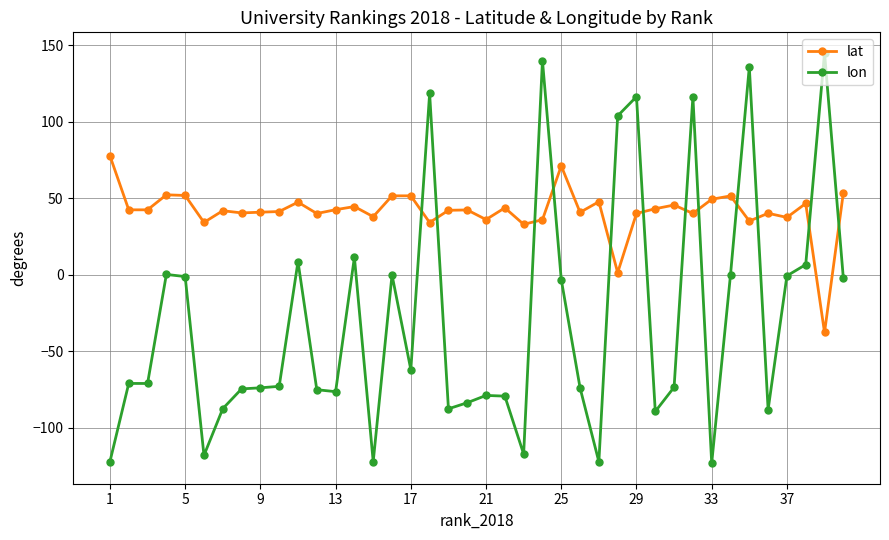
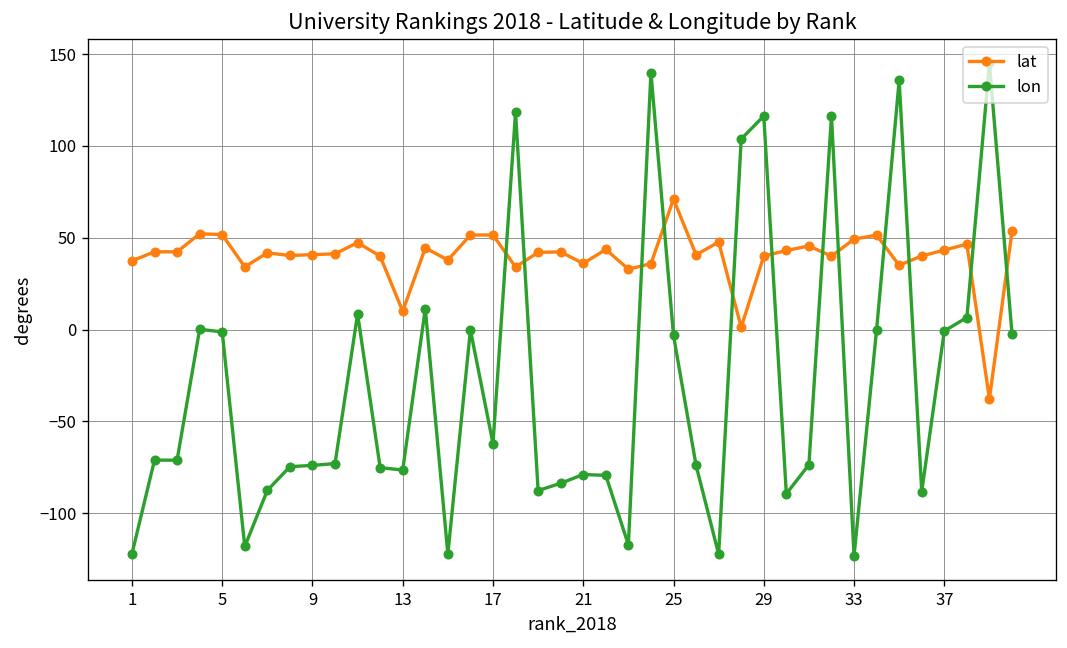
  {
    "lat": {
-     "1": 78,
+     "1": 37,
      "5": 52,
      "9": 41,
-     "13": 42,
+     "13": 10,
      "17": 52,
      "21": 36,
      "25": 71,
      "29": 40,
      "33": 49,
-     "37": 37
+     "37": 43
    },
    "lon": {
      "1": -122,
      "5": -1,
      "9": -74,
      "13": -76,
      "17": -62,
      "21": -79,
      "25": -3,
      "29": 116,
      "33": -123,
      "37": -1
    }
  }
